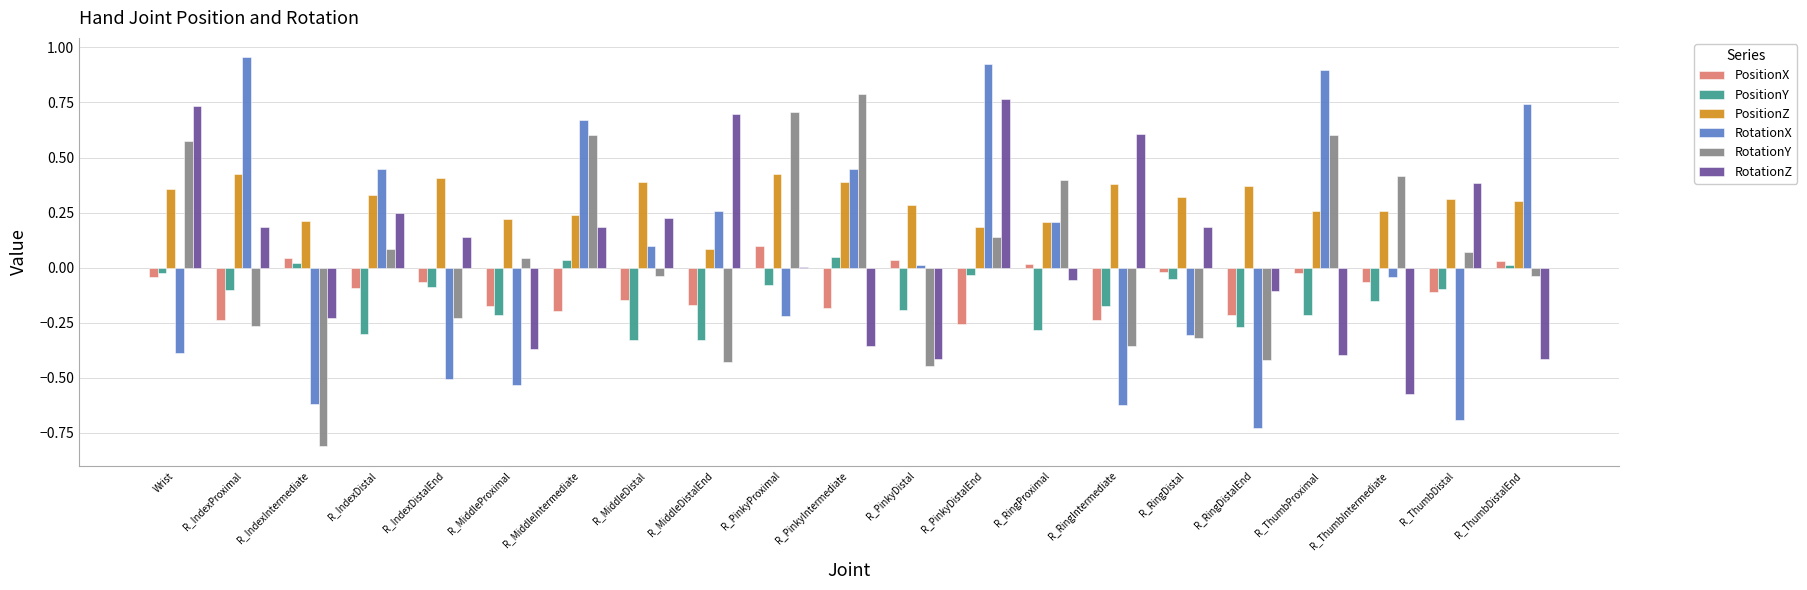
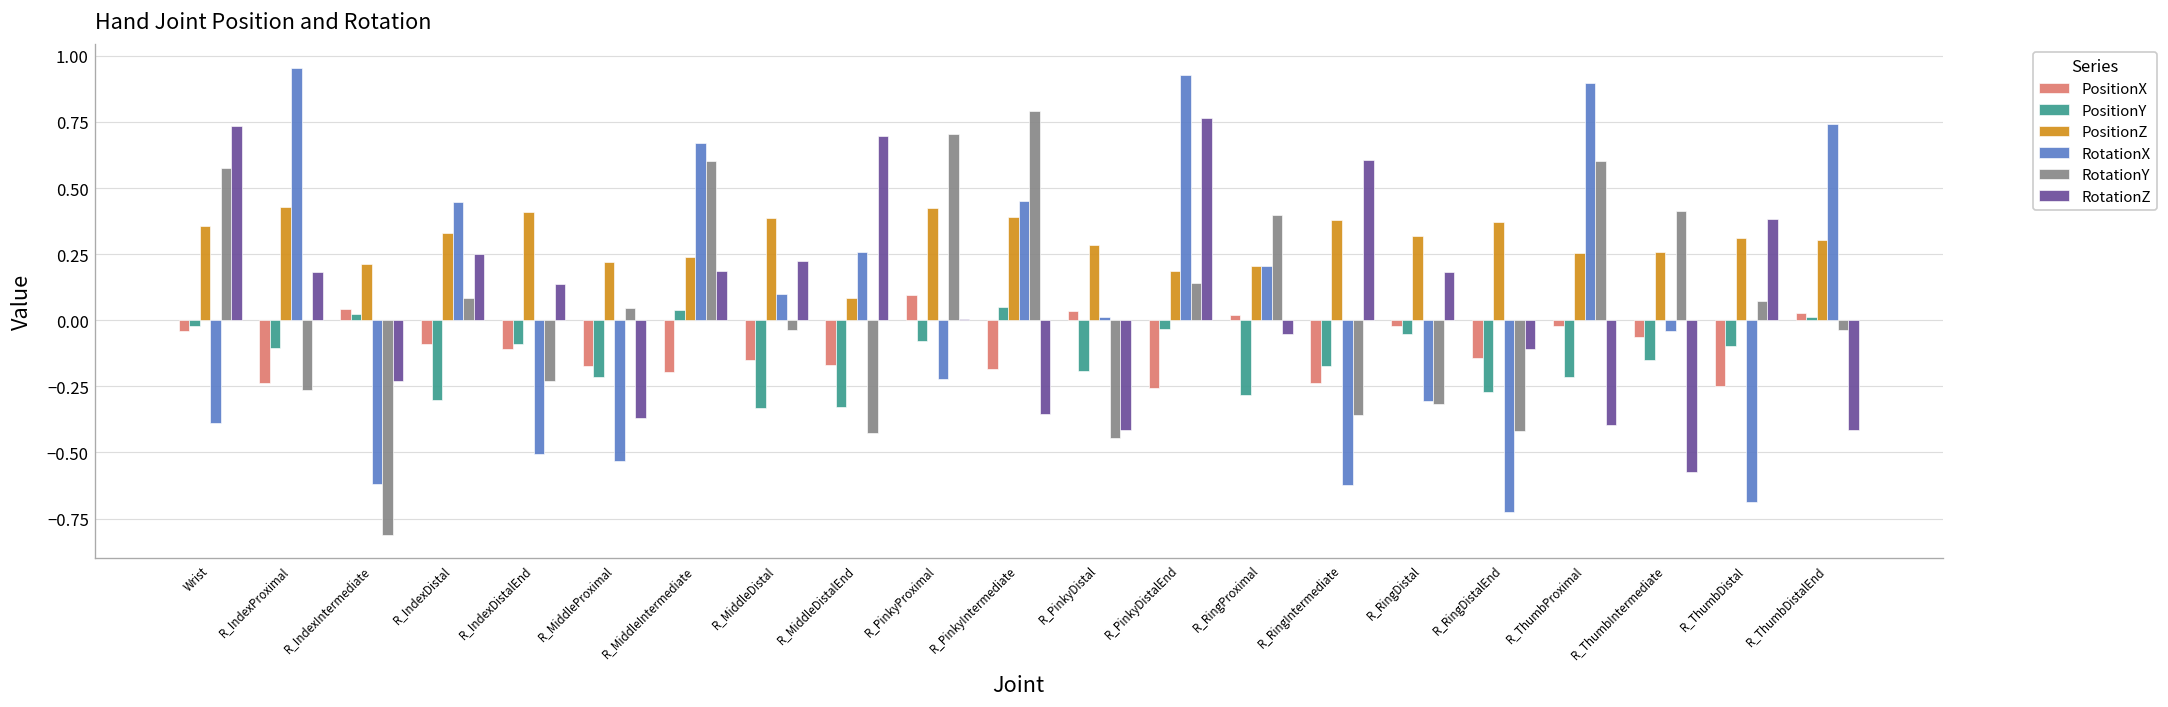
  {
    "PositionX": {
      "Wrist": -0.04,
      "R_IndexProximal": -0.24,
      "R_IndexIntermediate": 0.04,
      "R_IndexDistal": -0.09,
-     "R_IndexDistalEnd": -0.07,
+     "R_IndexDistalEnd": -0.11,
      "R_MiddleProximal": -0.17,
      "R_MiddleIntermediate": -0.20,
      "R_MiddleDistal": -0.15,
      "R_MiddleDistalEnd": -0.17,
      "R_PinkyProximal": 0.10,
      "R_PinkyIntermediate": -0.18,
      "R_PinkyDistal": 0.03,
      "R_PinkyDistalEnd": -0.26,
      "R_RingProximal": 0.02,
      "R_RingIntermediate": -0.24,
      "R_RingDistal": -0.02,
-     "R_RingDistalEnd": -0.21,
+     "R_RingDistalEnd": -0.14,
      "R_ThumbProximal": -0.02,
      "R_ThumbIntermediate": -0.06,
-     "R_ThumbDistal": -0.11,
+     "R_ThumbDistal": -0.25,
      "R_ThumbDistalEnd": 0.03
    },
    "PositionY": {
      "Wrist": -0.02,
      "R_IndexProximal": -0.10,
      "R_IndexIntermediate": 0.02,
      "R_IndexDistal": -0.30,
      "R_IndexDistalEnd": -0.09,
      "R_MiddleProximal": -0.21,
      "R_MiddleIntermediate": 0.04,
      "R_MiddleDistal": -0.33,
      "R_MiddleDistalEnd": -0.33,
      "R_PinkyProximal": -0.08,
      "R_PinkyIntermediate": 0.05,
      "R_PinkyDistal": -0.19,
      "R_PinkyDistalEnd": -0.03,
      "R_RingProximal": -0.28,
      "R_RingIntermediate": -0.17,
      "R_RingDistal": -0.05,
      "R_RingDistalEnd": -0.27,
      "R_ThumbProximal": -0.21,
      "R_ThumbIntermediate": -0.15,
      "R_ThumbDistal": -0.10
    },
    "PositionZ": {
      "Wrist": 0.36,
      "R_IndexProximal": 0.43,
      "R_IndexIntermediate": 0.21,
      "R_IndexDistal": 0.33,
      "R_IndexDistalEnd": 0.41,
      "R_MiddleProximal": 0.22,
      "R_MiddleIntermediate": 0.24,
      "R_MiddleDistal": 0.39,
      "R_MiddleDistalEnd": 0.08,
      "R_PinkyProximal": 0.43,
      "R_PinkyIntermediate": 0.39,
      "R_PinkyDistal": 0.29,
      "R_PinkyDistalEnd": 0.19,
      "R_RingProximal": 0.21,
      "R_RingIntermediate": 0.38,
      "R_RingDistal": 0.32,
      "R_RingDistalEnd": 0.37,
      "R_ThumbProximal": 0.26,
      "R_ThumbIntermediate": 0.26,
      "R_ThumbDistal": 0.31,
      "R_ThumbDistalEnd": 0.30
    },
    "RotationX": {
      "Wrist": -0.39,
      "R_IndexProximal": 0.95,
      "R_IndexIntermediate": -0.62,
      "R_IndexDistal": 0.45,
      "R_IndexDistalEnd": -0.51,
      "R_MiddleProximal": -0.53,
      "R_MiddleIntermediate": 0.67,
      "R_MiddleDistal": 0.10,
      "R_MiddleDistalEnd": 0.26,
      "R_PinkyProximal": -0.22,
      "R_PinkyIntermediate": 0.45,
      "R_PinkyDistalEnd": 0.93,
      "R_RingProximal": 0.21,
      "R_RingIntermediate": -0.62,
      "R_RingDistal": -0.31,
      "R_RingDistalEnd": -0.73,
      "R_ThumbProximal": 0.90,
      "R_ThumbIntermediate": -0.04,
      "R_ThumbDistal": -0.69,
      "R_ThumbDistalEnd": 0.74
    },
    "RotationY": {
      "Wrist": 0.57,
      "R_IndexProximal": -0.26,
      "R_IndexIntermediate": -0.81,
      "R_IndexDistal": 0.08,
      "R_IndexDistalEnd": -0.23,
      "R_MiddleProximal": 0.05,
      "R_MiddleIntermediate": 0.60,
      "R_MiddleDistal": -0.04,
      "R_MiddleDistalEnd": -0.43,
      "R_PinkyProximal": 0.70,
      "R_PinkyIntermediate": 0.79,
      "R_PinkyDistal": -0.45,
      "R_PinkyDistalEnd": 0.14,
      "R_RingProximal": 0.40,
      "R_RingIntermediate": -0.36,
      "R_RingDistal": -0.32,
      "R_RingDistalEnd": -0.42,
      "R_ThumbProximal": 0.60,
      "R_ThumbIntermediate": 0.41,
      "R_ThumbDistal": 0.07,
      "R_ThumbDistalEnd": -0.04
    },
    "RotationZ": {
      "Wrist": 0.73,
      "R_IndexProximal": 0.18,
      "R_IndexIntermediate": -0.23,
      "R_IndexDistal": 0.25,
      "R_IndexDistalEnd": 0.14,
      "R_MiddleProximal": -0.37,
      "R_MiddleIntermediate": 0.19,
      "R_MiddleDistal": 0.22,
      "R_MiddleDistalEnd": 0.70,
      "R_PinkyIntermediate": -0.36,
      "R_PinkyDistal": -0.41,
      "R_PinkyDistalEnd": 0.76,
      "R_RingProximal": -0.05,
      "R_RingIntermediate": 0.60,
      "R_RingDistal": 0.18,
      "R_RingDistalEnd": -0.11,
      "R_ThumbProximal": -0.40,
      "R_ThumbIntermediate": -0.57,
      "R_ThumbDistal": 0.38,
      "R_ThumbDistalEnd": -0.42
    }
  }
